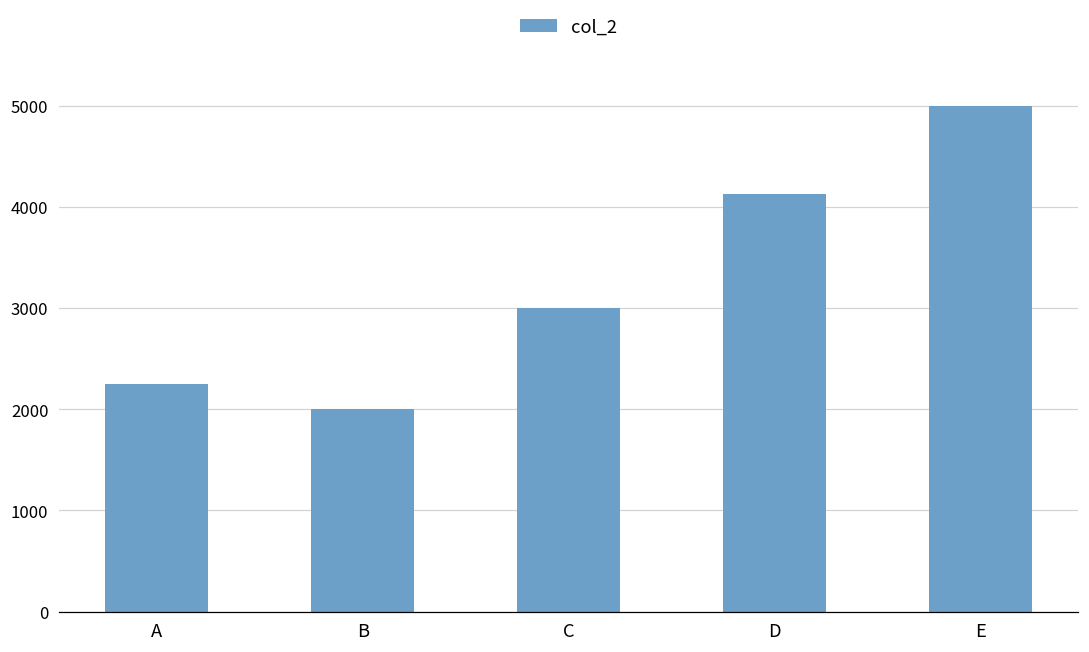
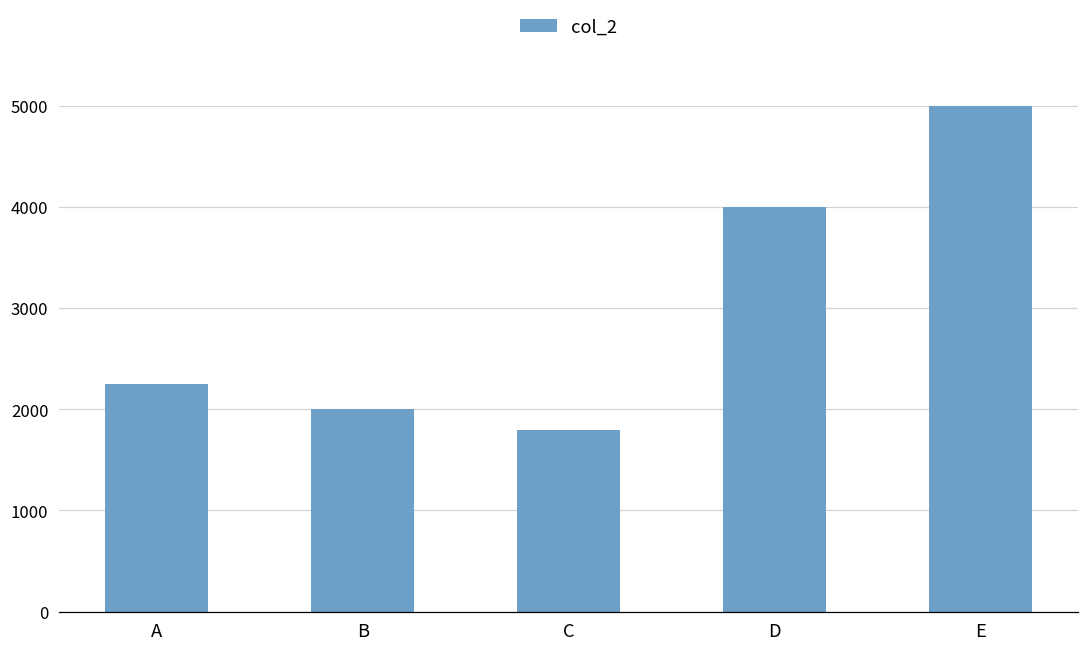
  {
    "A": 2200,
    "B": 2000,
-   "C": 3000,
-   "D": 4100,
+   "C": 1800,
+   "D": 4000,
    "E": 5000
  }
